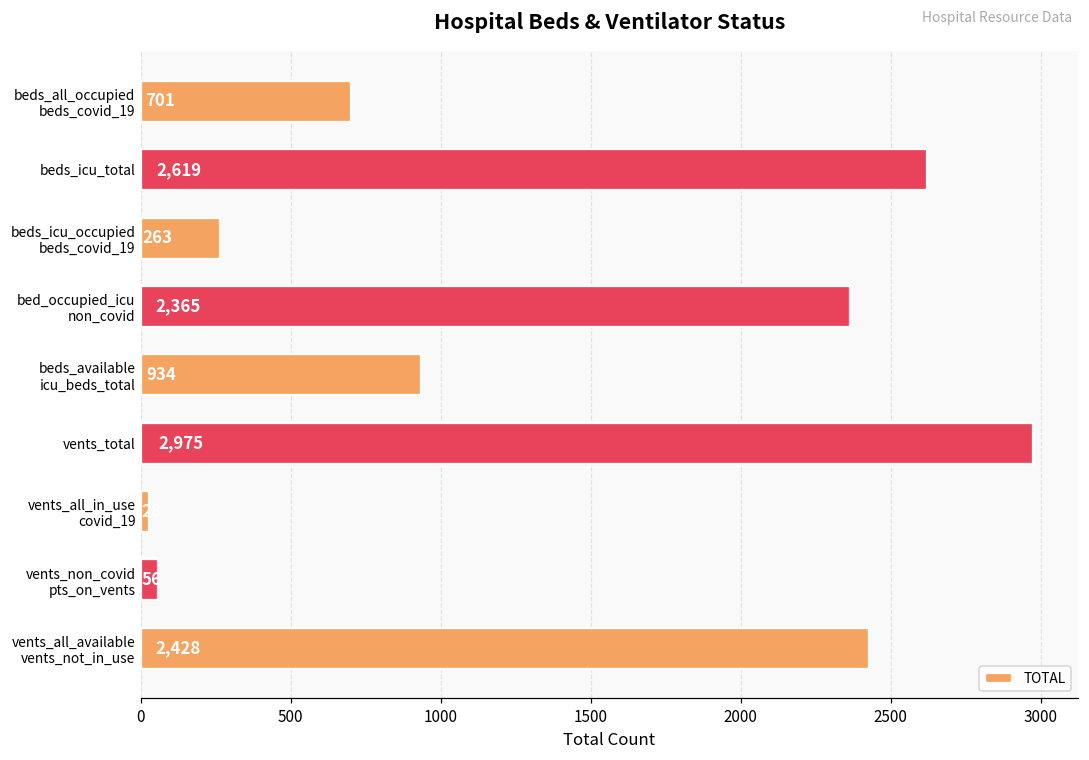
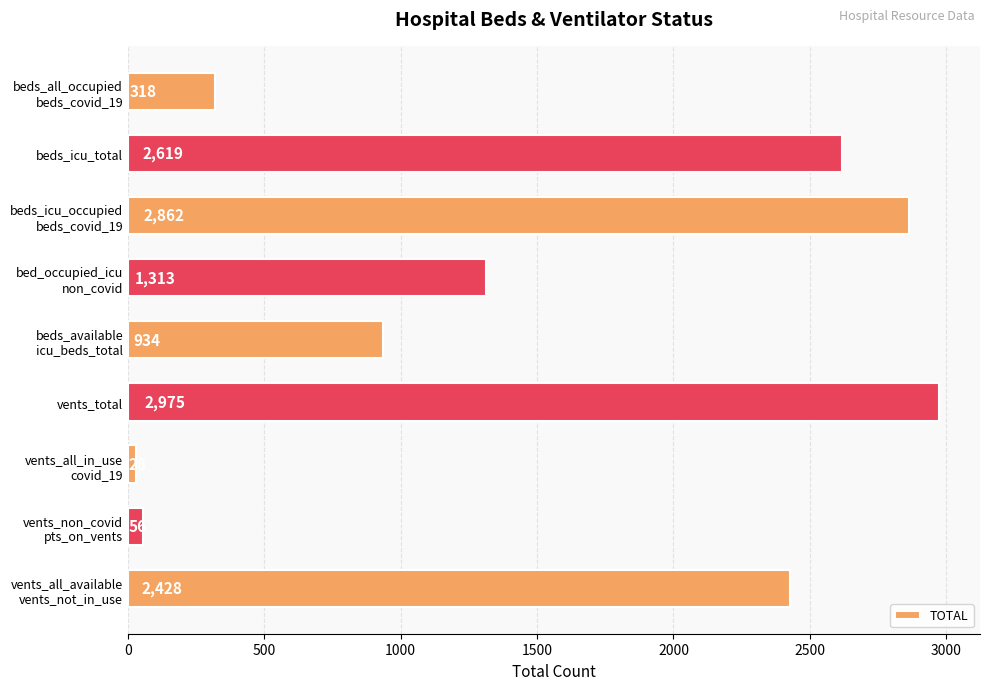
  {
-   "beds_all_occupied beds_covid_19": "701",
+   "beds_all_occupied beds_covid_19": "318",
    "beds_icu_total": "2,619",
-   "beds_icu_occupied beds_covid_19": "263",
-   "bed_occupied_icu non_covid": "2,365",
+   "beds_icu_occupied beds_covid_19": "2,862",
+   "bed_occupied_icu non_covid": "1,313",
    "beds_available icu_beds_total": "934",
    "vents_total": "2,975",
    "vents_non_covid pts_on_vents": "56",
    "vents_all_available vents_not_in_use": "2,428"
  }
